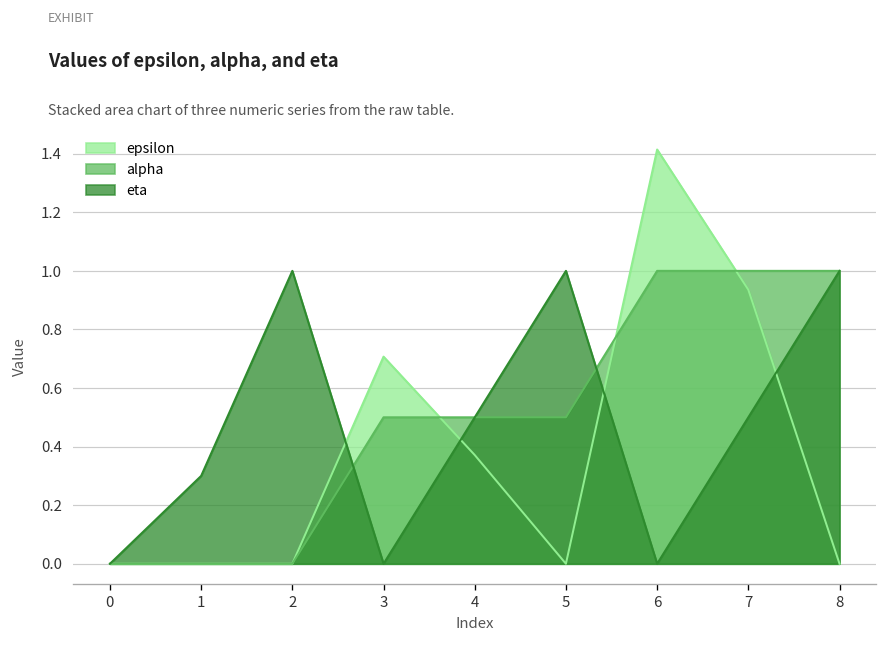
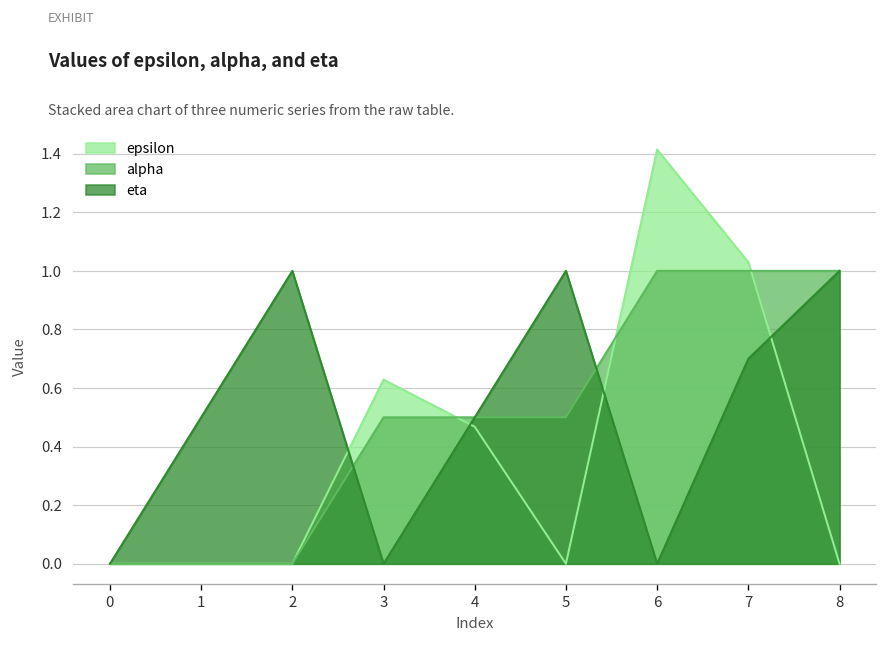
  {
    "epsilon": {
-     "3": 0.71,
-     "4": 0.37,
+     "3": 0.63,
+     "4": 0.47,
      "5": 0.00,
      "6": 1.41,
-     "7": 0.94,
+     "7": 1.03,
      "8": 0.00
    },
    "alpha": {
      "3": 0.50,
      "5": 0.50,
      "6": 1.00,
      "7": 1.00
    },
    "eta": {
-     "1": 0.3,
+     "1": 0.5,
      "2": 1.0,
      "3": 0.0,
      "5": 1.0,
      "6": 0.0,
-     "7": 0.5
+     "7": 0.7
    }
  }
